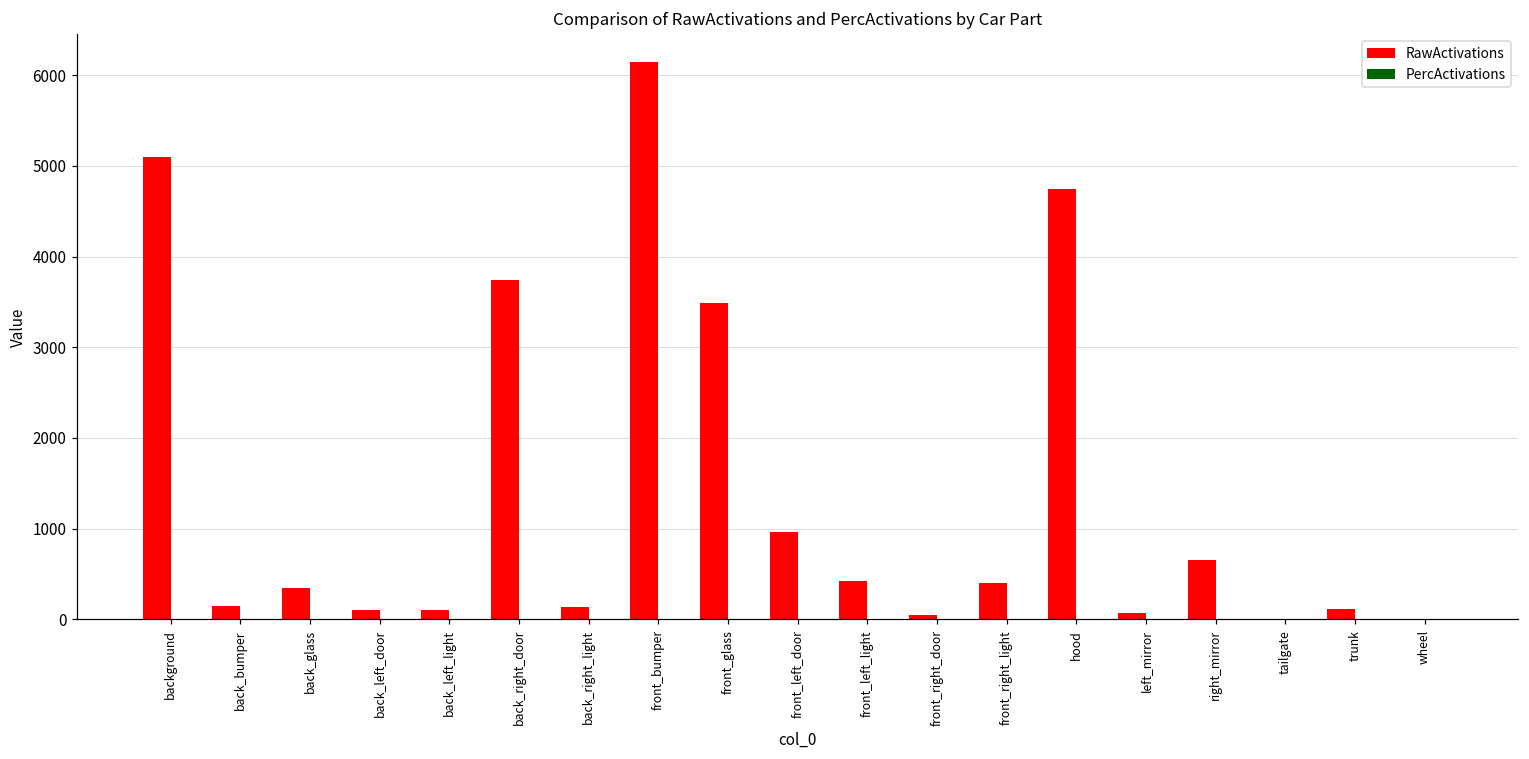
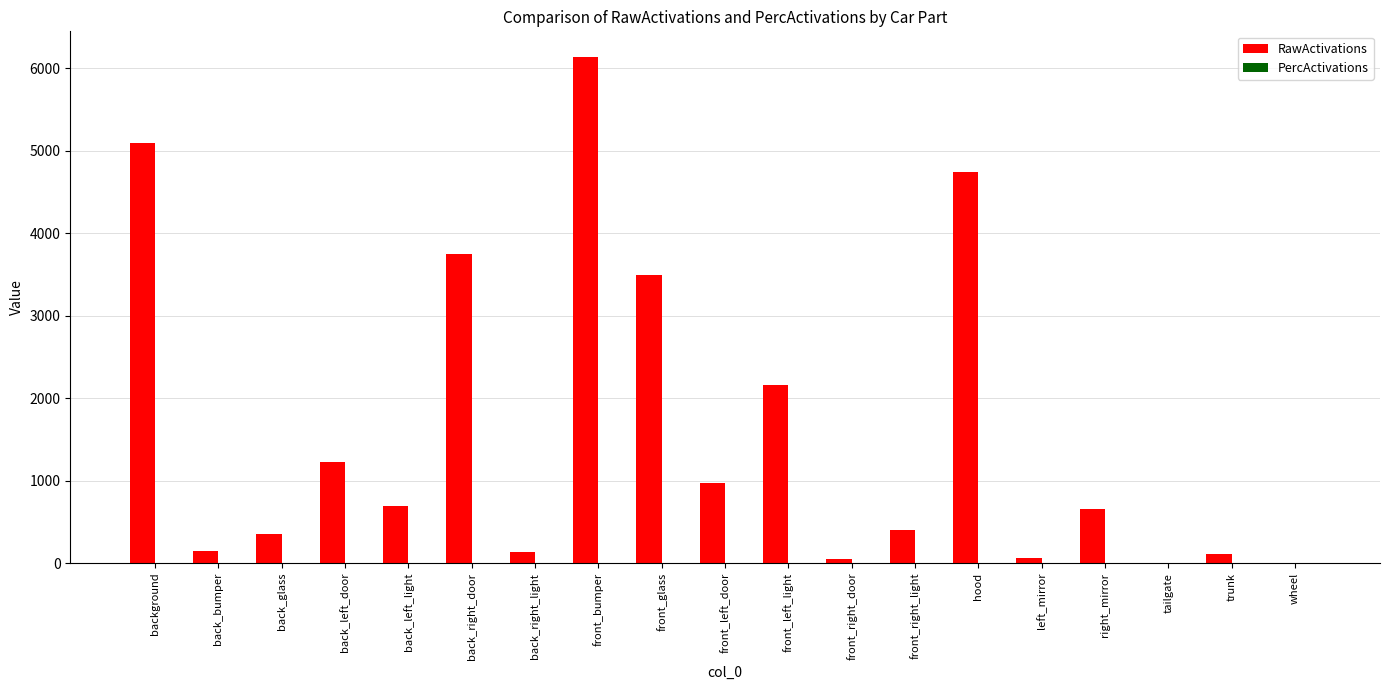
  {
    "RawActivations": {
      "background": 5100,
      "back_bumper": 100,
      "back_glass": 400,
-     "back_left_door": 100,
-     "back_left_light": 100,
+     "back_left_door": 1200,
+     "back_left_light": 700,
      "back_right_door": 3700,
      "back_right_light": 100,
      "front_bumper": 6100,
      "front_glass": 3500,
      "front_left_door": 1000,
-     "front_left_light": 400,
+     "front_left_light": 2200,
      "front_right_door": 100,
      "front_right_light": 400,
      "hood": 4700,
      "left_mirror": 100,
      "right_mirror": 700,
      "trunk": 100
    }
  }
